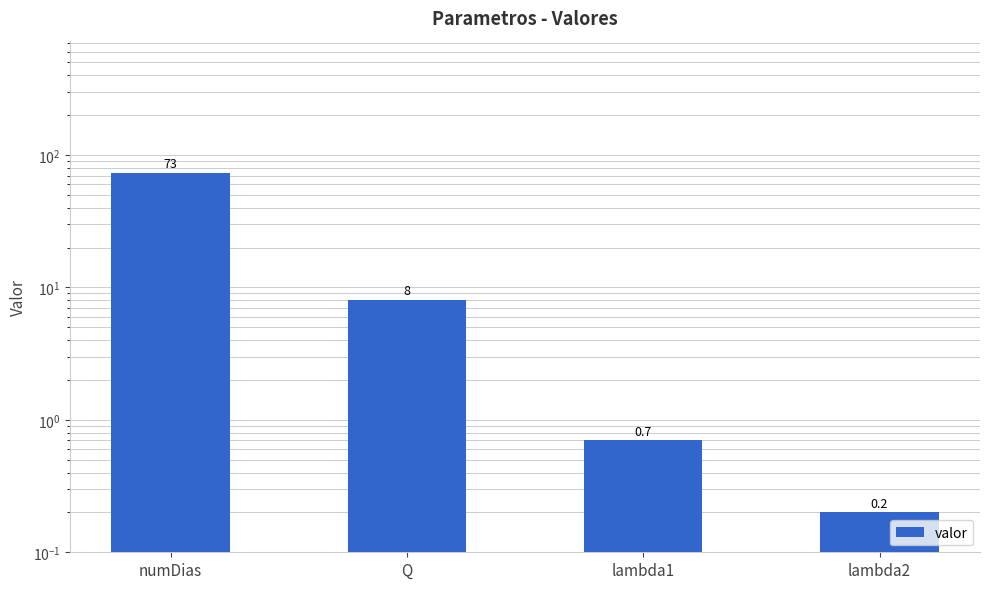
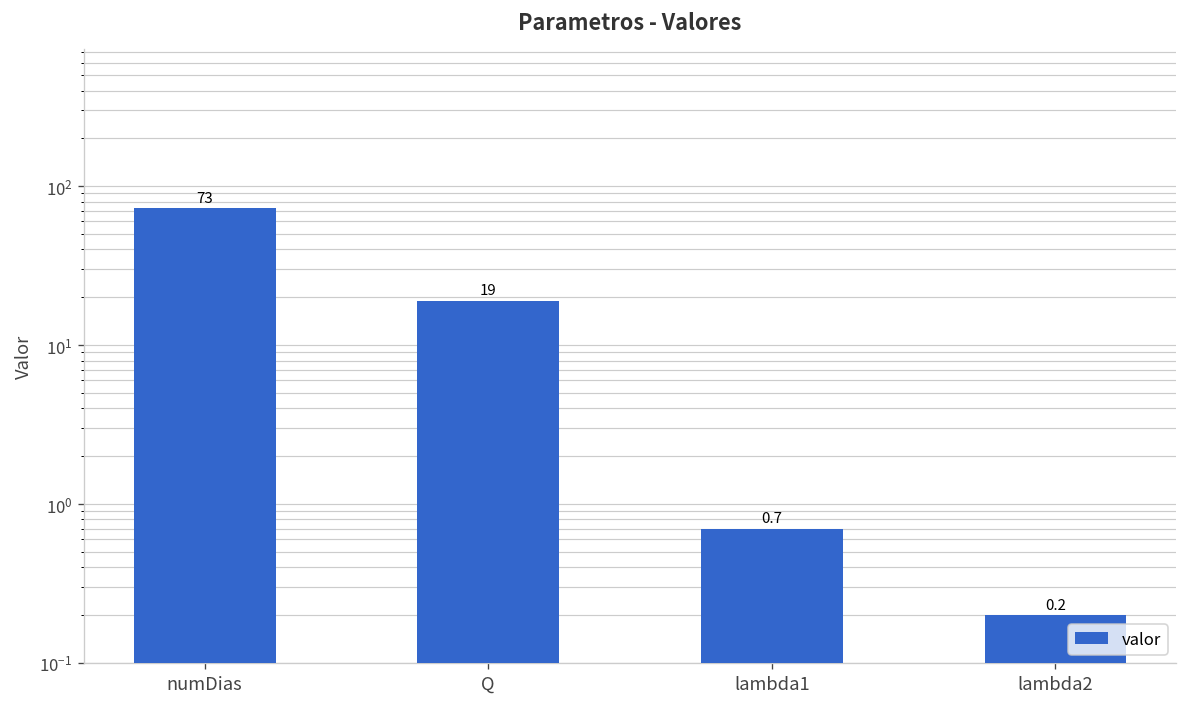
  {
    "numDias": 73,
-   "Q": 8,
+   "Q": 19,
    "lambda1": 0.7,
    "lambda2": 0.2
  }
